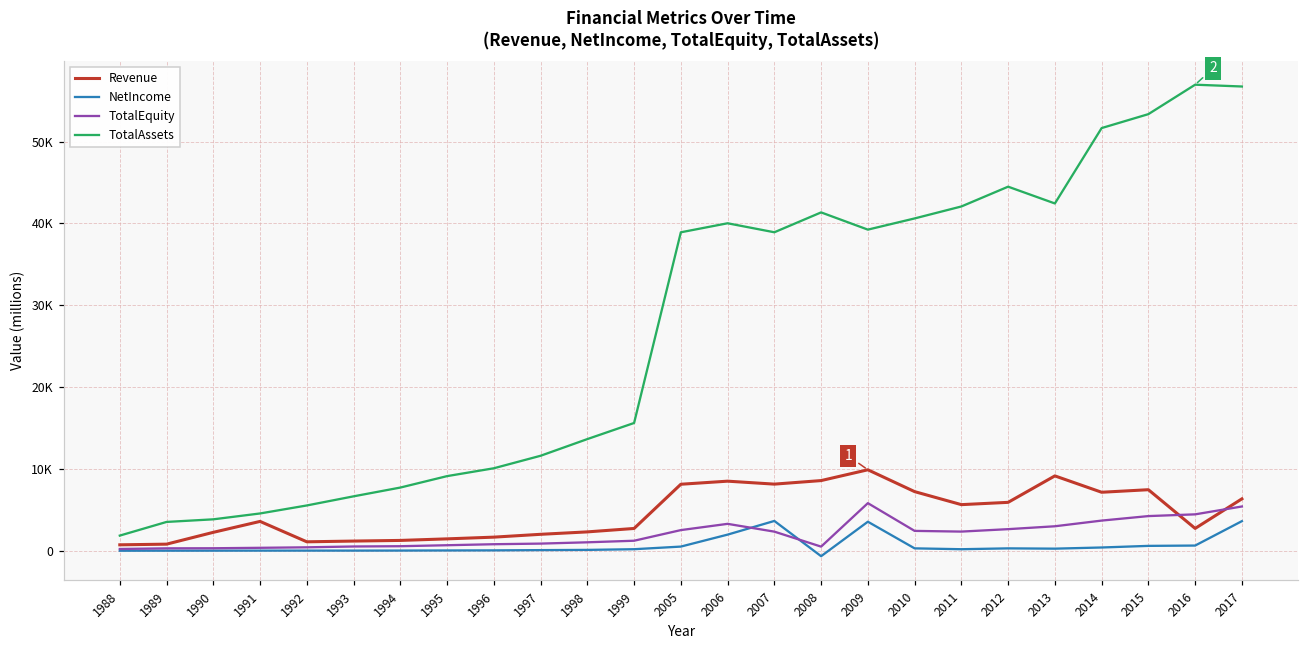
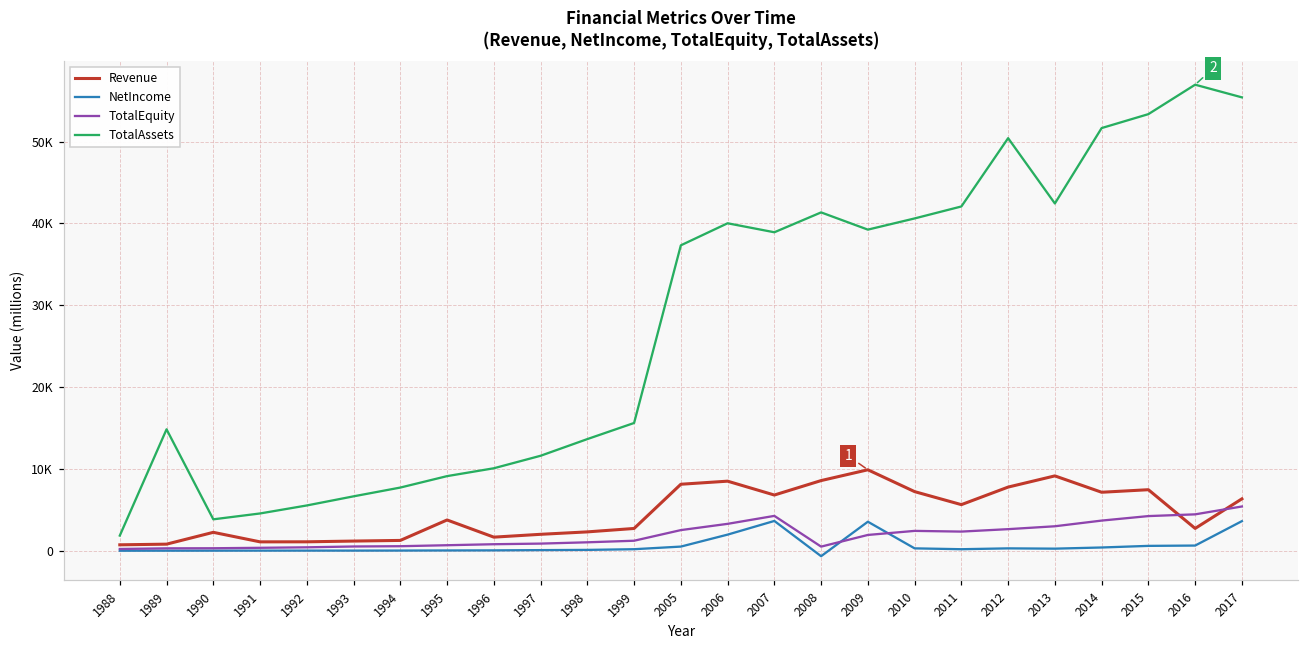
  {
    "Revenue": {
      "1988": 1000,
      "1989": 1000,
      "1990": 2000,
-     "1991": 4000,
+     "1991": 1000,
      "1992": 1000,
      "1993": 1000,
      "1994": 1000,
-     "1995": 1000,
+     "1995": 4000,
      "1996": 2000,
      "1997": 2000,
      "1998": 2000,
      "1999": 3000,
      "2005": 8000,
      "2006": 9000,
-     "2007": 8000,
+     "2007": 7000,
      "2008": 9000,
      "2010": 7000,
      "2011": 6000,
-     "2012": 6000,
+     "2012": 8000,
      "2013": 9000,
      "2014": 7000,
      "2015": 7000,
      "2016": 3000,
      "2017": 6000
    },
    "NetIncome": {
      "1991": 0,
      "1992": 0,
      "1993": 0,
      "1994": 0,
      "1995": 0,
      "1996": 0,
      "1997": 0,
      "1998": 0,
      "1999": 0,
      "2005": 1000,
      "2006": 2000,
      "2007": 4000,
      "2008": -1000,
      "2009": 4000,
      "2010": 0,
      "2011": 0,
      "2012": 0,
      "2013": 0,
      "2014": 0,
      "2015": 1000,
      "2016": 1000,
      "2017": 4000
    },
    "TotalEquity": {
      "1991": 0,
      "1992": 0,
      "1993": 1000,
      "1994": 1000,
      "1995": 1000,
      "1996": 1000,
      "1997": 1000,
      "1998": 1000,
      "1999": 1000,
      "2005": 3000,
      "2006": 3000,
-     "2007": 2000,
+     "2007": 4000,
      "2008": 1000,
-     "2009": 6000,
+     "2009": 2000,
      "2010": 2000,
      "2011": 2000,
      "2012": 3000,
      "2013": 3000,
      "2014": 4000,
      "2015": 4000,
      "2016": 4000,
      "2017": 5000
    },
    "TotalAssets": {
      "1988": 2000,
-     "1989": 4000,
+     "1989": 15000,
      "1990": 4000,
      "1991": 5000,
      "1992": 6000,
      "1993": 7000,
      "1994": 8000,
      "1995": 9000,
      "1996": 10000,
      "1997": 12000,
      "1998": 14000,
      "1999": 16000,
-     "2005": 39000,
+     "2005": 37000,
      "2006": 40000,
      "2007": 39000,
      "2008": 41000,
      "2009": 39000,
      "2010": 41000,
      "2011": 42000,
-     "2012": 44000,
+     "2012": 50000,
      "2013": 42000,
      "2014": 52000,
      "2015": 53000,
-     "2017": 57000
+     "2017": 55000
    }
  }
